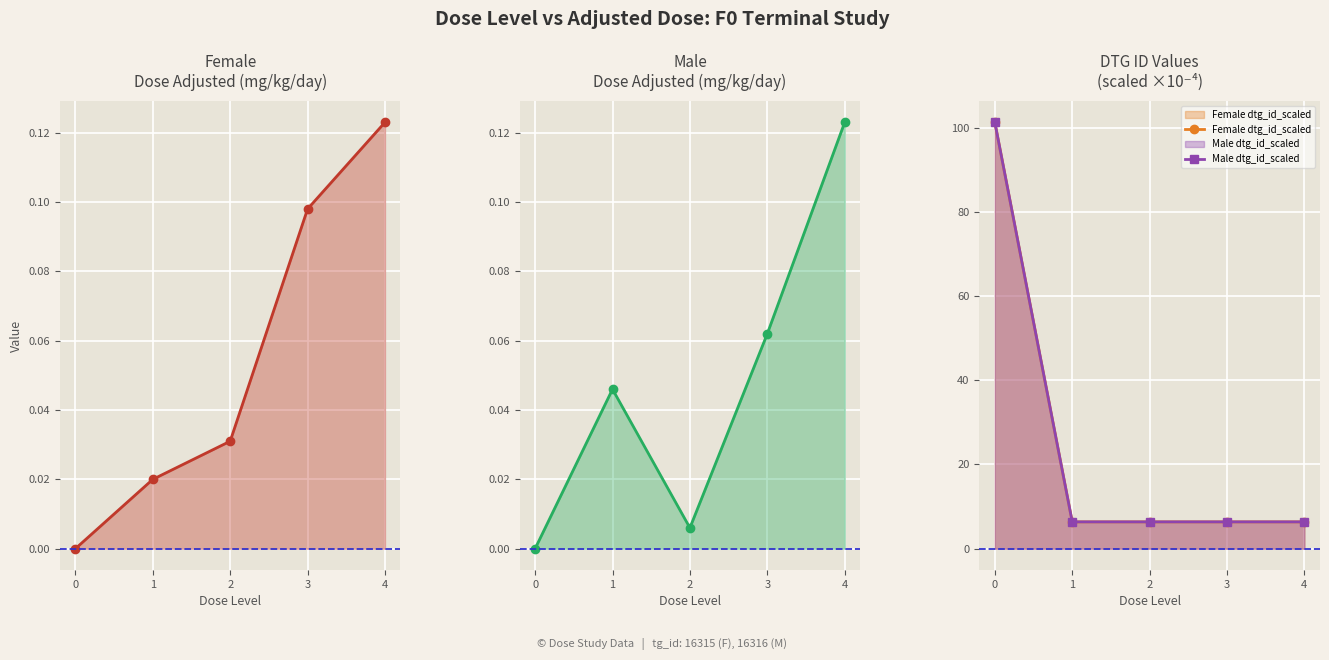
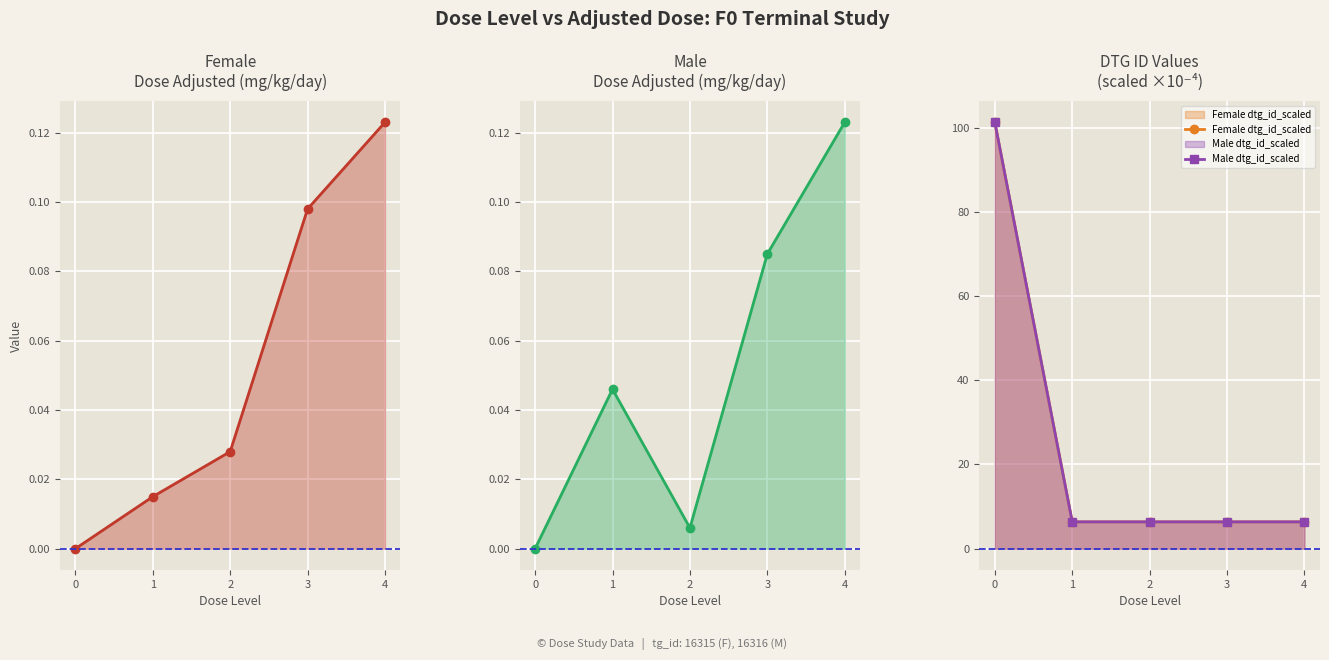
  {
    "Female Dose Adjusted (mg/kg/day)": {
      "0": 0.000,
-     "1": 0.020,
-     "2": 0.031,
+     "1": 0.015,
+     "2": 0.028,
      "3": 0.098,
      "4": 0.123
    },
    "Male Dose Adjusted (mg/kg/day)": {
      "0": 0.000,
      "1": 0.046,
      "2": 0.006,
-     "3": 0.062,
+     "3": 0.085,
      "4": 0.123
    },
    "DTG ID Values (scaled ×10⁻⁴)": {
      "0": 101,
      "1": 6,
      "2": 6,
      "3": 6,
      "4": 6
    }
  }
